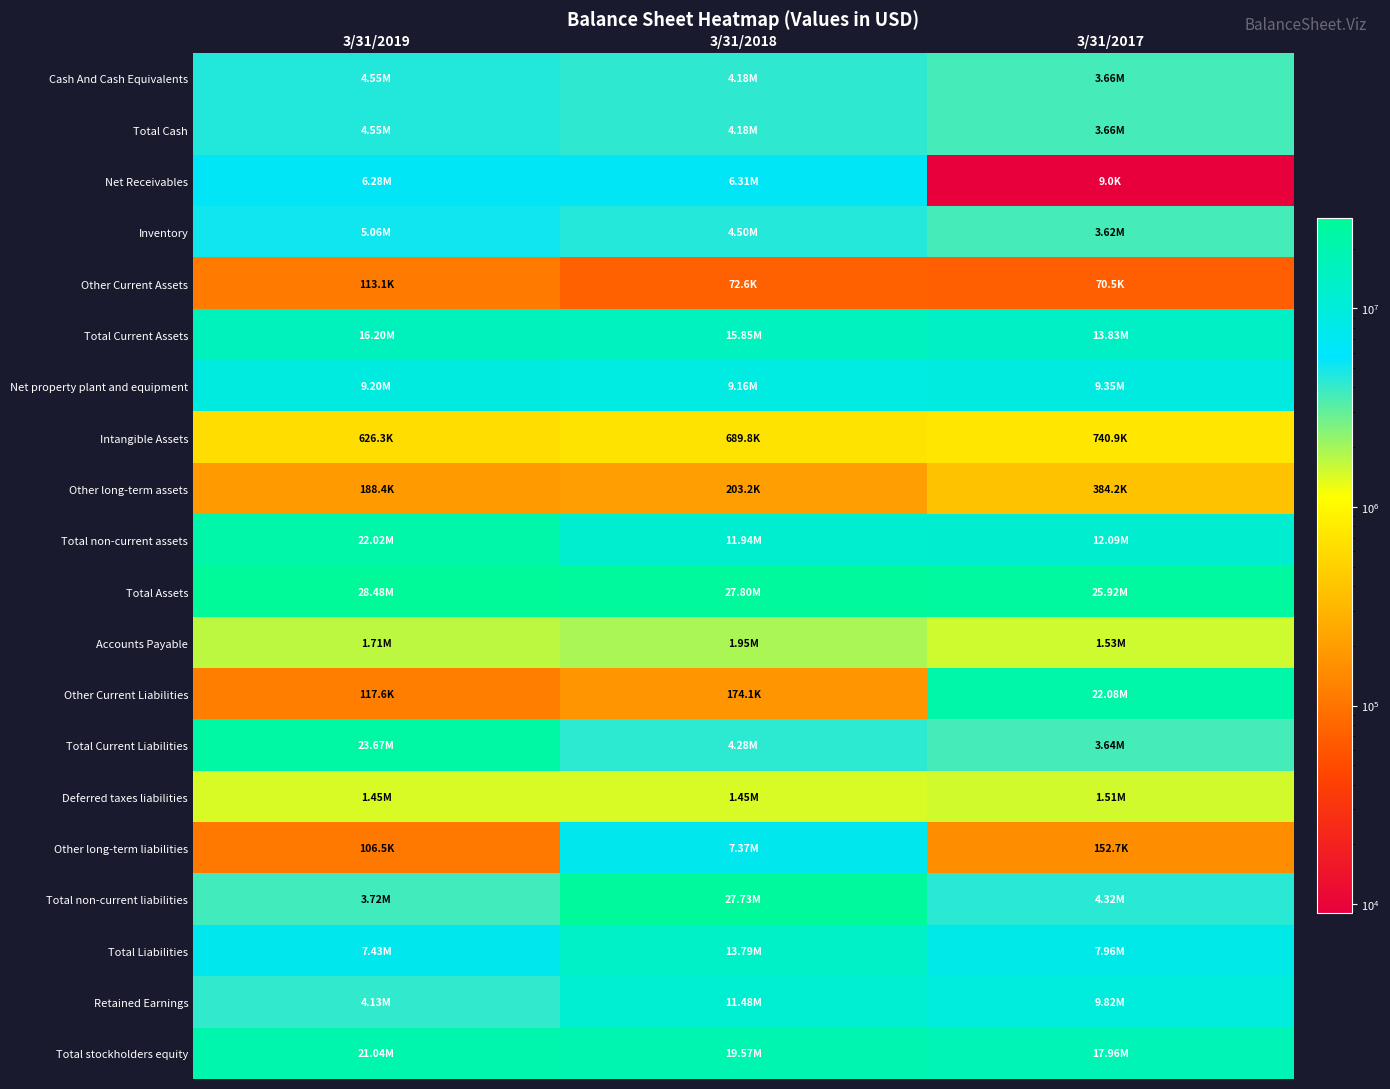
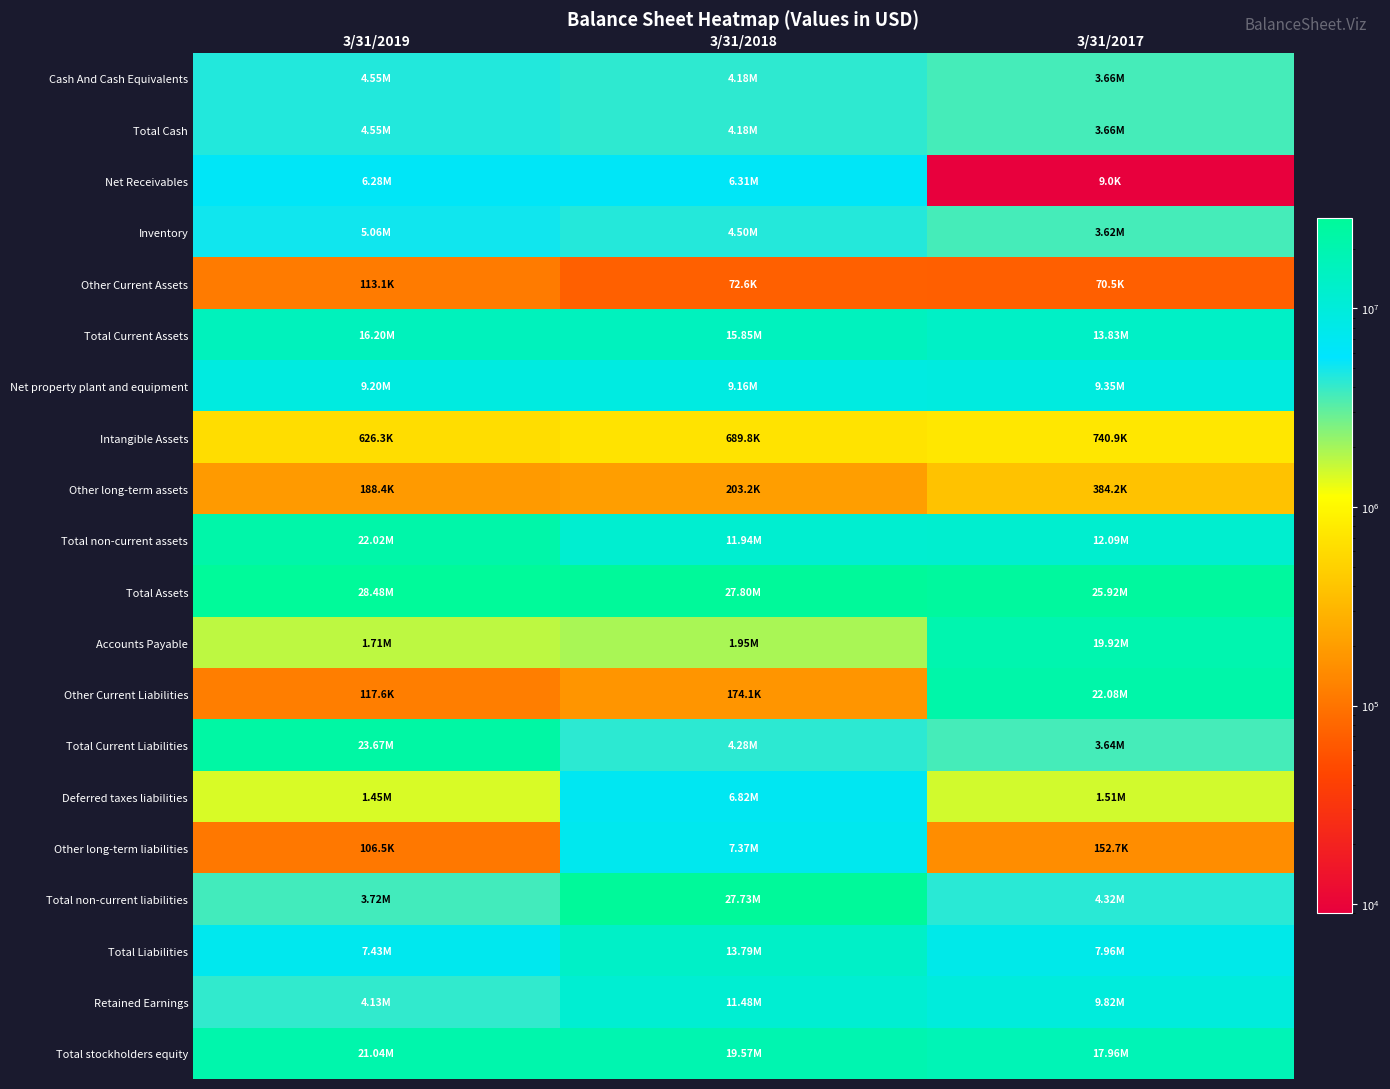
  {
    "Cash And Cash Equivalents": {
      "3/31/2019": "4.55M",
      "3/31/2018": "4.18M",
      "3/31/2017": "3.66M"
    },
    "Total Cash": {
      "3/31/2019": "4.55M",
      "3/31/2018": "4.18M",
      "3/31/2017": "3.66M"
    },
    "Net Receivables": {
      "3/31/2019": "6.28M",
      "3/31/2018": "6.31M",
      "3/31/2017": "9.0K"
    },
    "Inventory": {
      "3/31/2019": "5.06M",
      "3/31/2018": "4.50M",
      "3/31/2017": "3.62M"
    },
    "Other Current Assets": {
      "3/31/2019": "113.1K",
      "3/31/2018": "72.6K",
      "3/31/2017": "70.5K"
    },
    "Total Current Assets": {
      "3/31/2019": "16.20M",
      "3/31/2018": "15.85M",
      "3/31/2017": "13.83M"
    },
    "Net property plant and equipment": {
      "3/31/2019": "9.20M",
      "3/31/2018": "9.16M",
      "3/31/2017": "9.35M"
    },
    "Intangible Assets": {
      "3/31/2019": "626.3K",
      "3/31/2018": "689.8K",
      "3/31/2017": "740.9K"
    },
    "Other long-term assets": {
      "3/31/2019": "188.4K",
      "3/31/2018": "203.2K",
      "3/31/2017": "384.2K"
    },
    "Total non-current assets": {
      "3/31/2019": "22.02M",
      "3/31/2018": "11.94M",
      "3/31/2017": "12.09M"
    },
    "Total Assets": {
      "3/31/2019": "28.48M",
      "3/31/2018": "27.80M",
      "3/31/2017": "25.92M"
    },
    "Accounts Payable": {
      "3/31/2019": "1.71M",
      "3/31/2018": "1.95M",
-     "3/31/2017": "1.53M"
+     "3/31/2017": "19.92M"
    },
    "Other Current Liabilities": {
      "3/31/2019": "117.6K",
      "3/31/2018": "174.1K",
      "3/31/2017": "22.08M"
    },
    "Total Current Liabilities": {
      "3/31/2019": "23.67M",
      "3/31/2018": "4.28M",
      "3/31/2017": "3.64M"
    },
    "Deferred taxes liabilities": {
      "3/31/2019": "1.45M",
-     "3/31/2018": "1.45M",
+     "3/31/2018": "6.82M",
      "3/31/2017": "1.51M"
    },
    "Other long-term liabilities": {
      "3/31/2019": "106.5K",
      "3/31/2018": "7.37M",
      "3/31/2017": "152.7K"
    },
    "Total non-current liabilities": {
      "3/31/2019": "3.72M",
      "3/31/2018": "27.73M",
      "3/31/2017": "4.32M"
    },
    "Total Liabilities": {
      "3/31/2019": "7.43M",
      "3/31/2018": "13.79M",
      "3/31/2017": "7.96M"
    },
    "Retained Earnings": {
      "3/31/2019": "4.13M",
      "3/31/2018": "11.48M",
      "3/31/2017": "9.82M"
    },
    "Total stockholders equity": {
      "3/31/2019": "21.04M",
      "3/31/2018": "19.57M",
      "3/31/2017": "17.96M"
    }
  }
